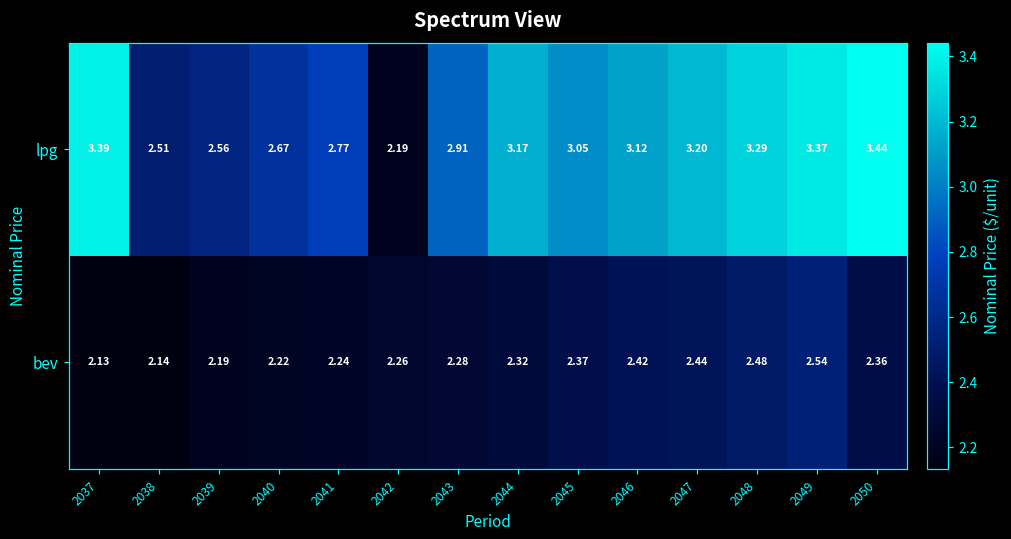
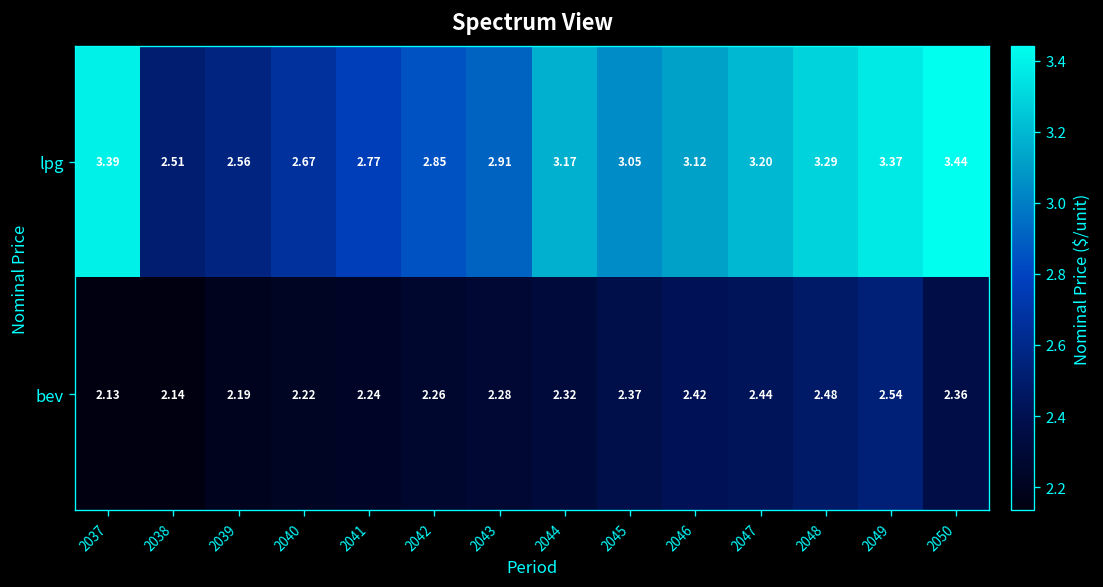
  {
    "lpg": {
      "2037": 3.39,
      "2038": 2.51,
      "2039": 2.56,
      "2040": 2.67,
      "2041": 2.77,
-     "2042": 2.19,
+     "2042": 2.85,
      "2043": 2.91,
      "2044": 3.17,
      "2045": 3.05,
      "2046": 3.12,
      "2047": 3.20,
      "2048": 3.29,
      "2049": 3.37,
      "2050": 3.44
    },
    "bev": {
      "2037": 2.13,
      "2038": 2.14,
      "2039": 2.19,
      "2040": 2.22,
      "2041": 2.24,
      "2042": 2.26,
      "2043": 2.28,
      "2044": 2.32,
      "2045": 2.37,
      "2046": 2.42,
      "2047": 2.44,
      "2048": 2.48,
      "2049": 2.54,
      "2050": 2.36
    }
  }
